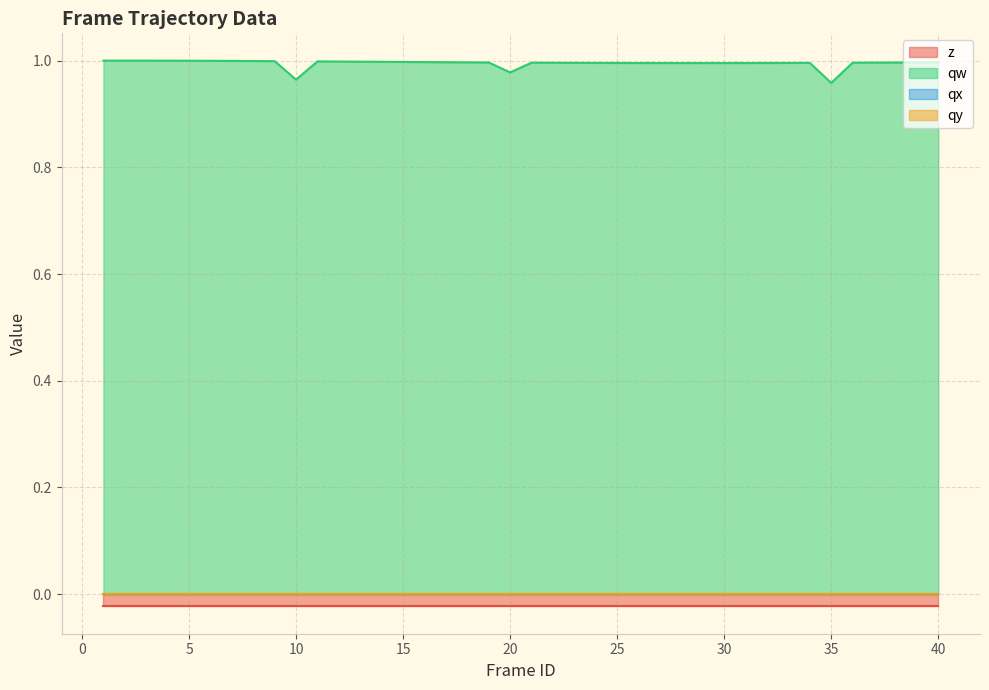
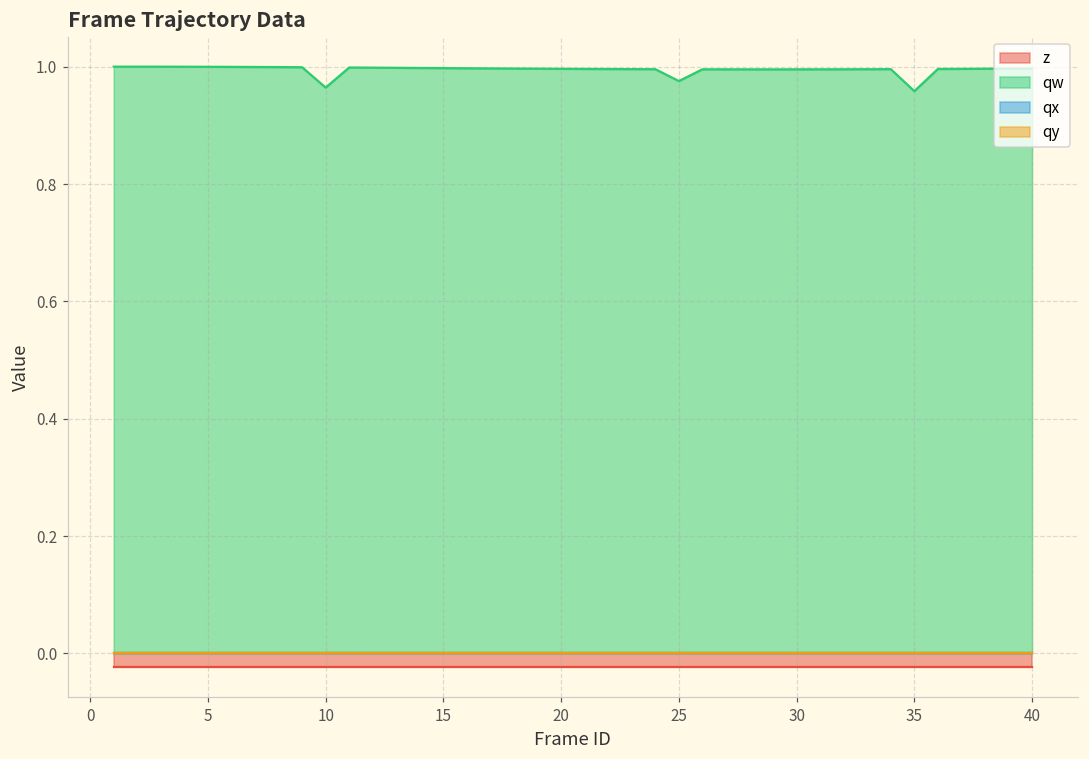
  {
    "qy": {
      "5": 0.00,
      "10": 0.00,
      "15": 0.00,
      "20": 0.00,
      "25": 0.00,
      "30": 0.00,
      "35": 0.00,
      "40": 0.00
    },
    "qw": {
      "5": 1.00,
      "10": 0.96,
      "15": 1.00,
-     "20": 0.98,
-     "25": 1.00,
+     "20": 1.00,
+     "25": 0.98,
      "30": 1.00,
      "35": 0.96
    }
  }
